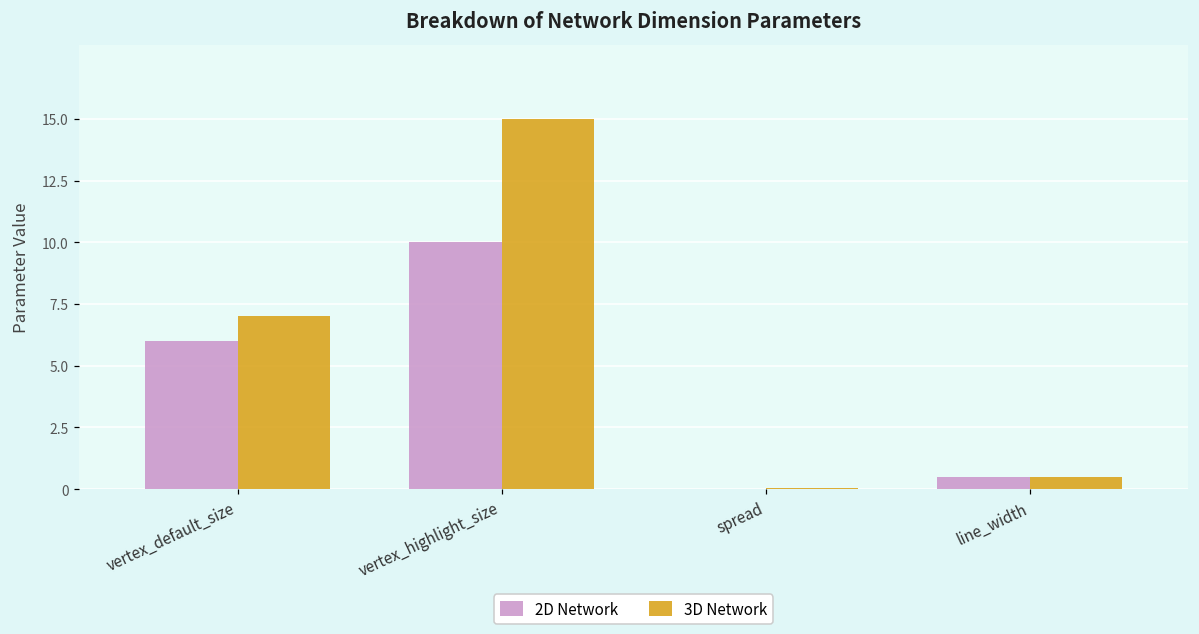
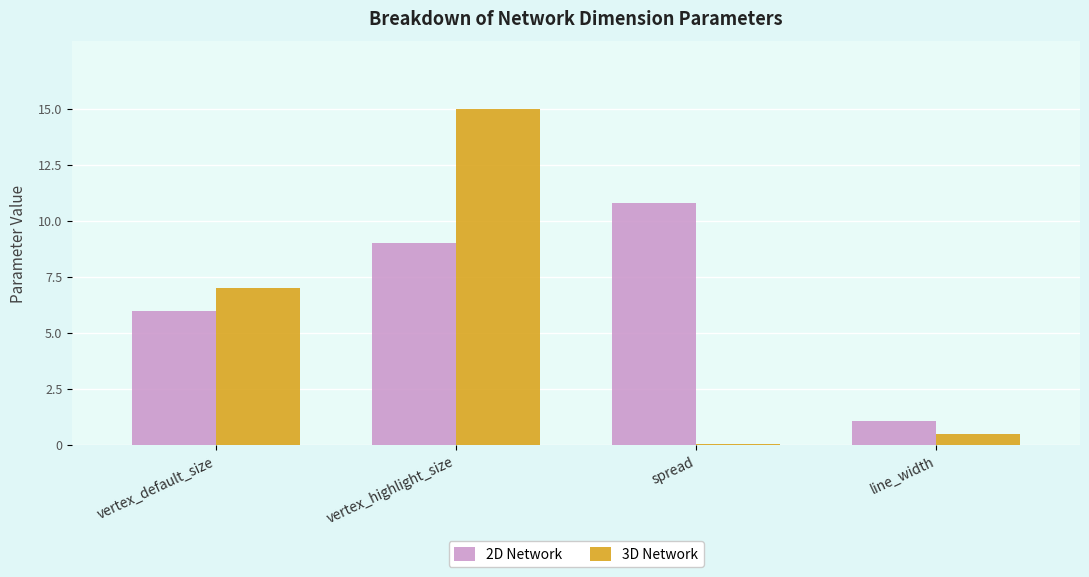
  {
    "2D Network": {
      "vertex_default_size": 6.0,
-     "vertex_highlight_size": 10,
-     "spread": 0.0,
-     "line_width": 0.5
+     "vertex_highlight_size": 9,
+     "spread": 10.8,
+     "line_width": 1.1
    },
    "3D Network": {
      "vertex_default_size": 7.0,
      "vertex_highlight_size": 15.0,
      "line_width": 0.5
    }
  }
